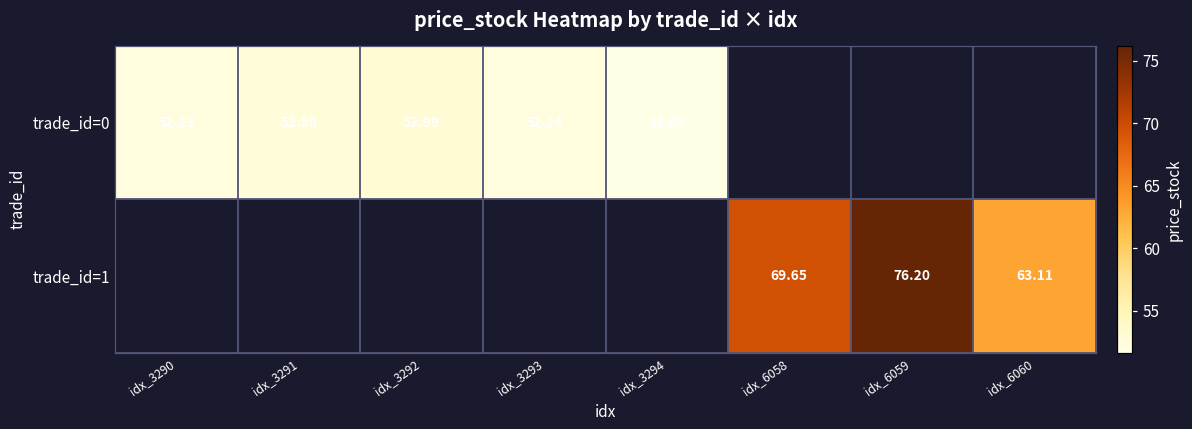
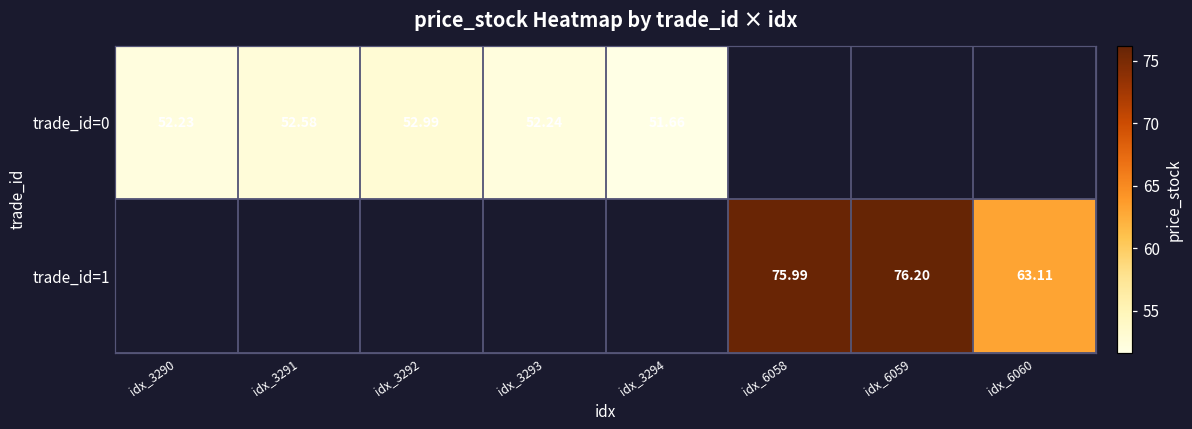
  {
    "trade_id=1": {
-     "idx_6058": 69.65,
+     "idx_6058": 75.99,
      "idx_6059": 76.20,
      "idx_6060": 63.11
    }
  }
